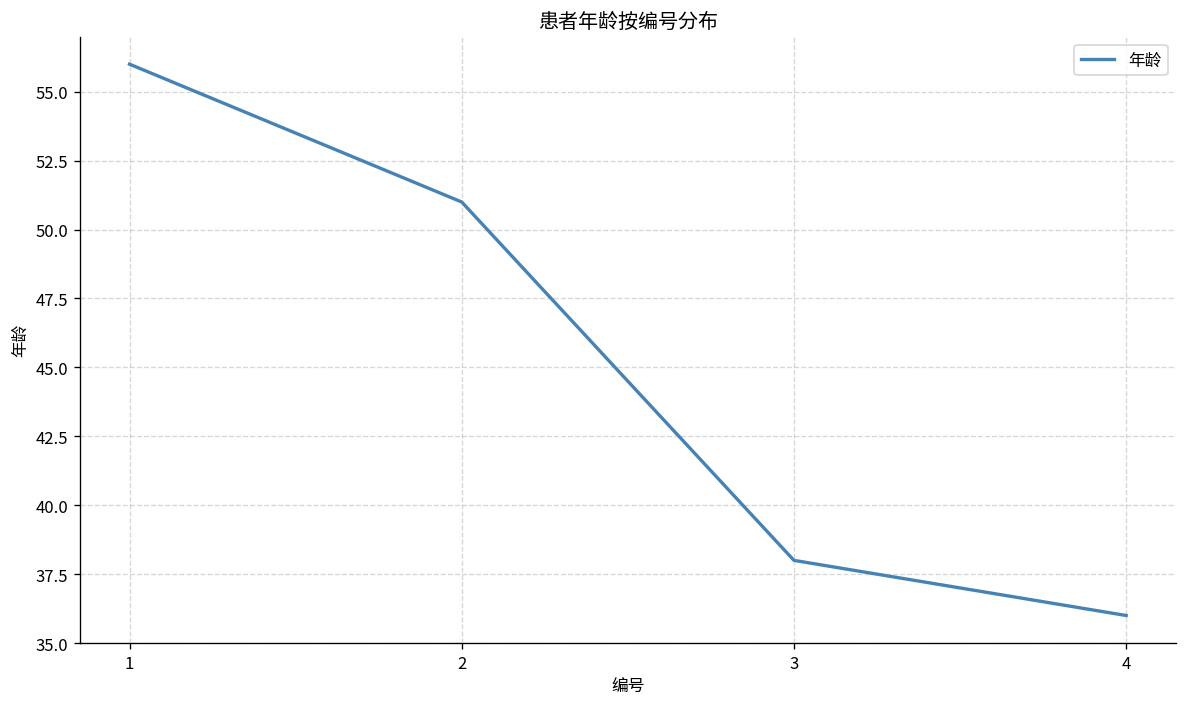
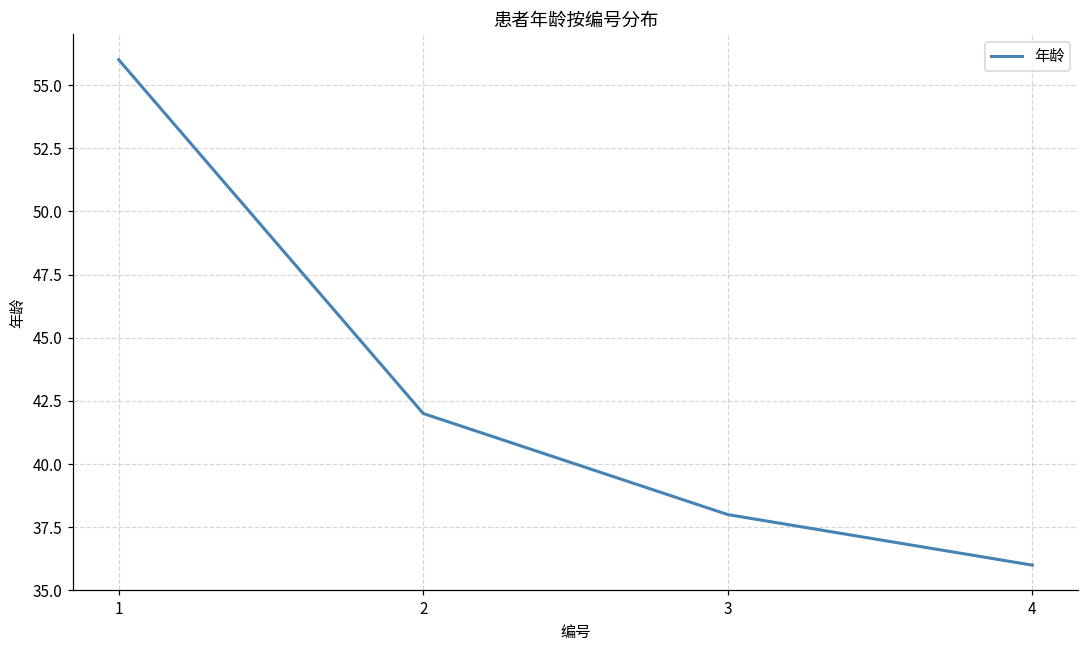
  {
    "1": 56,
-   "2": 51,
+   "2": 42,
    "3": 38,
    "4": 36
  }
